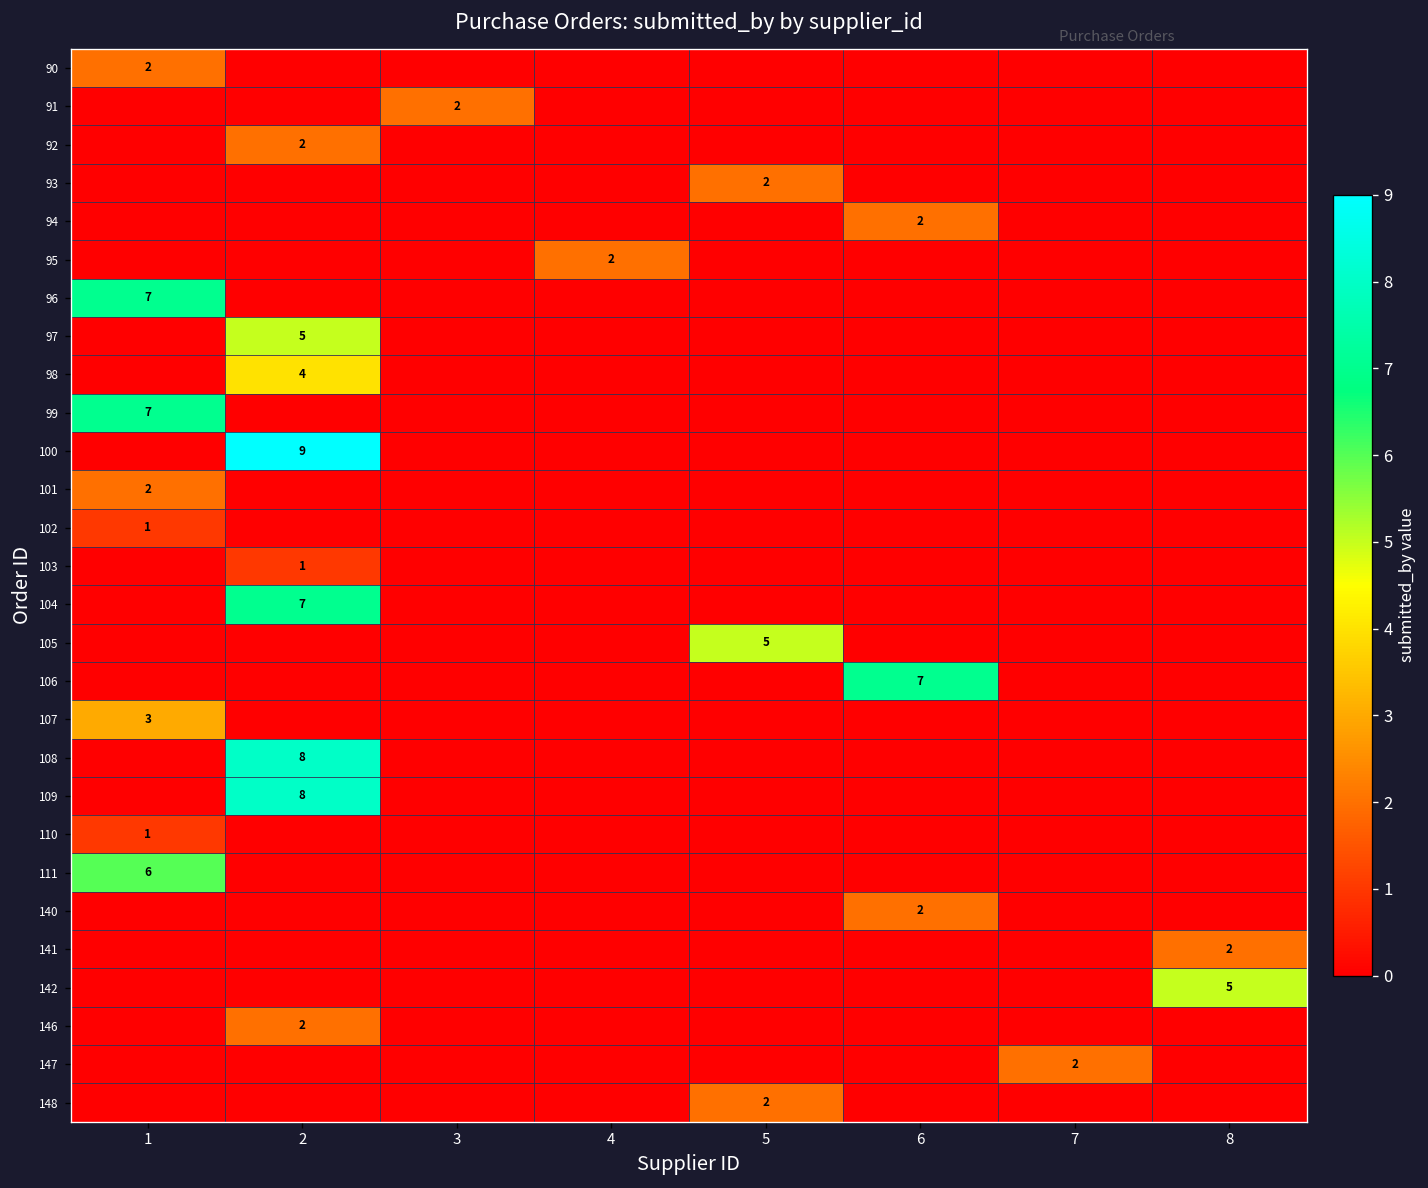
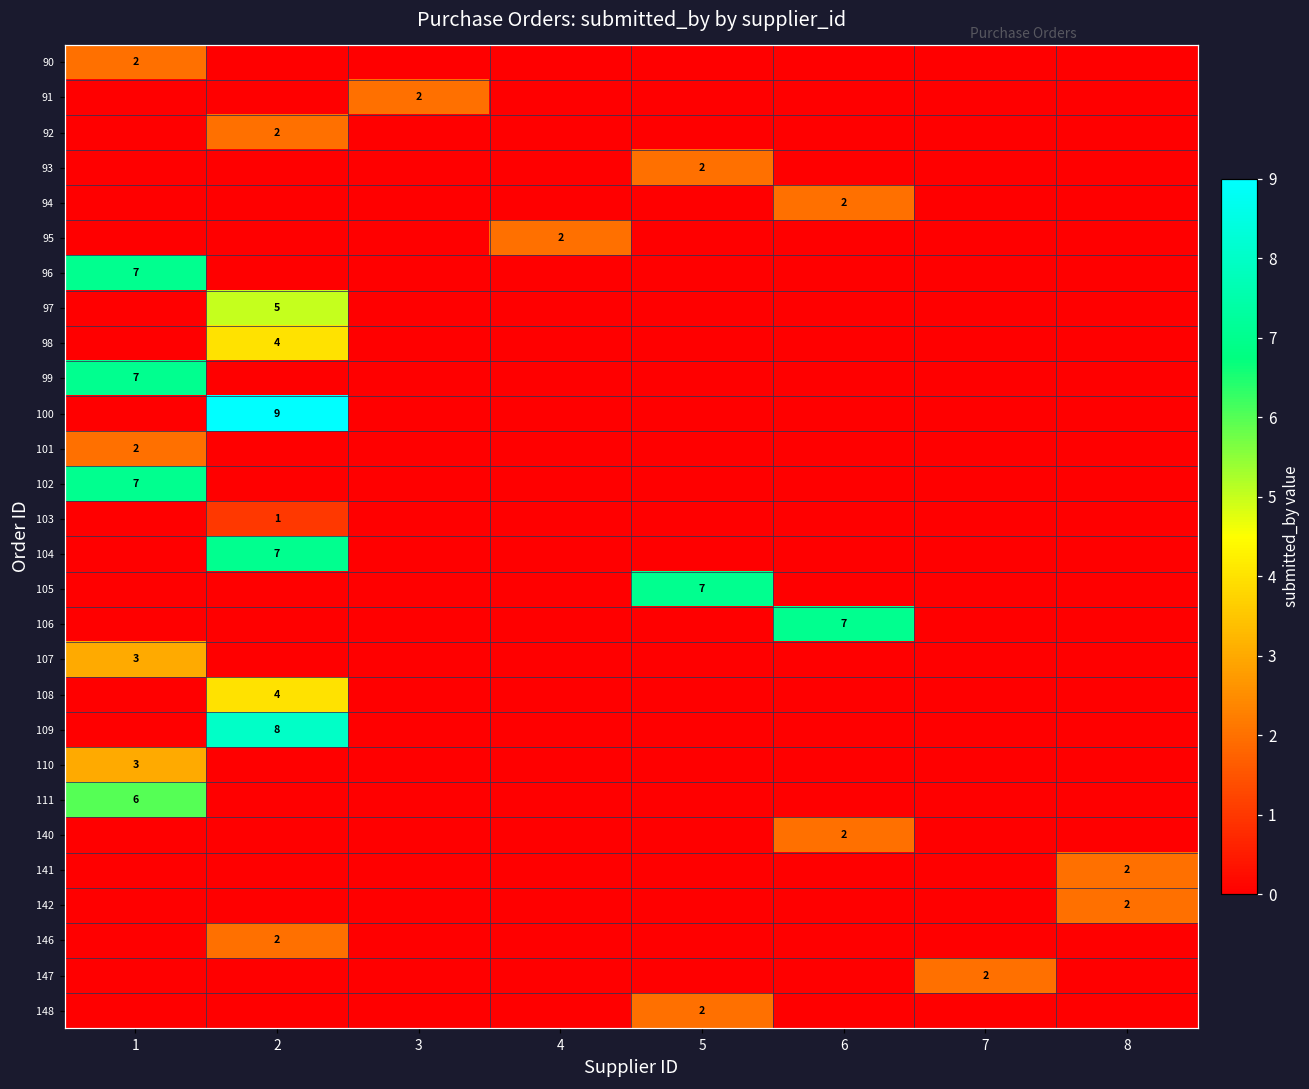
  {
    "90": {
      "1": 2
    },
    "91": {
      "3": 2
    },
    "92": {
      "2": 2
    },
    "93": {
      "5": 2
    },
    "94": {
      "6": 2
    },
    "95": {
      "4": 2
    },
    "96": {
      "1": 7
    },
    "97": {
      "2": 5
    },
    "98": {
      "2": 4
    },
    "99": {
      "1": 7
    },
    "100": {
      "2": 9
    },
    "101": {
      "1": 2
    },
    "102": {
-     "1": 1
+     "1": 7
    },
    "103": {
      "2": 1
    },
    "104": {
      "2": 7
    },
    "105": {
-     "5": 5
+     "5": 7
    },
    "106": {
      "6": 7
    },
    "107": {
      "1": 3
    },
    "108": {
-     "2": 8
+     "2": 4
    },
    "109": {
      "2": 8
    },
    "110": {
-     "1": 1
+     "1": 3
    },
    "111": {
      "1": 6
    },
    "140": {
      "6": 2
    },
    "141": {
      "8": 2
    },
    "142": {
-     "8": 5
+     "8": 2
    },
    "146": {
      "2": 2
    },
    "147": {
      "7": 2
    },
    "148": {
      "5": 2
    }
  }
